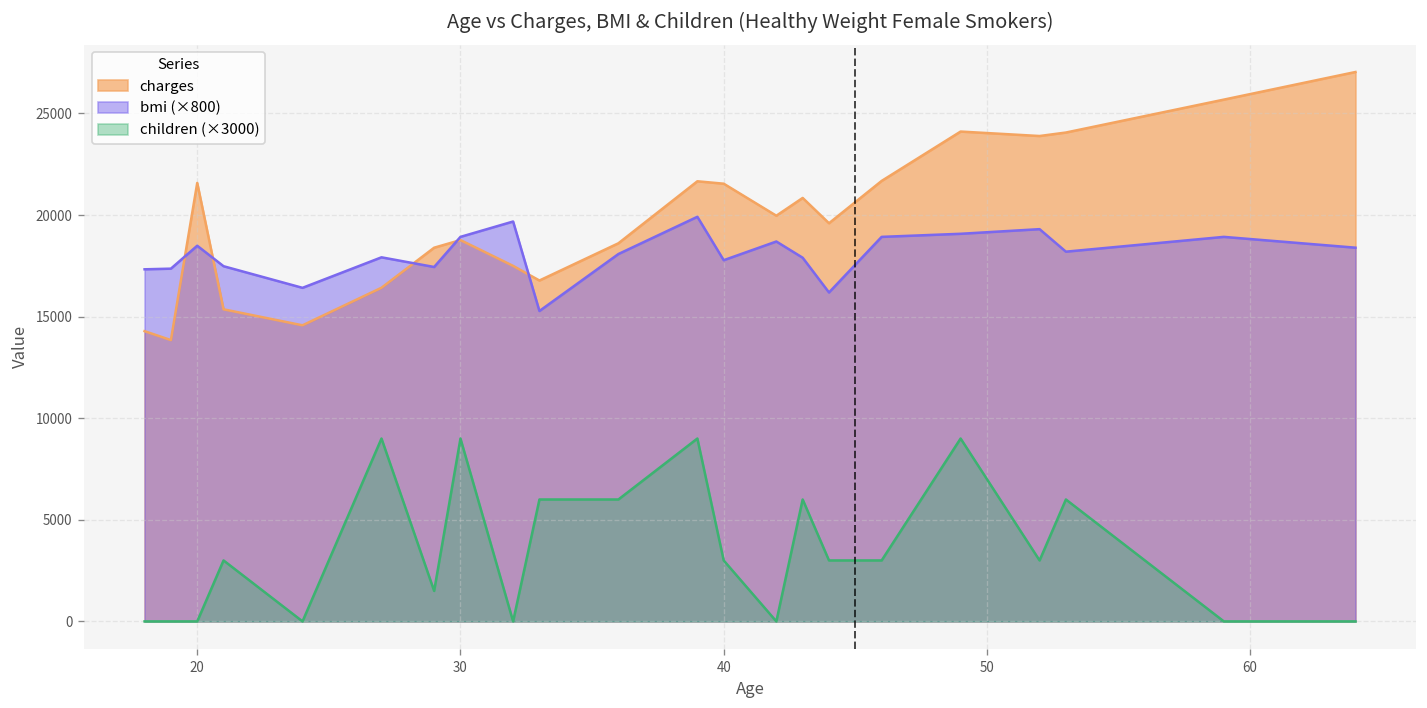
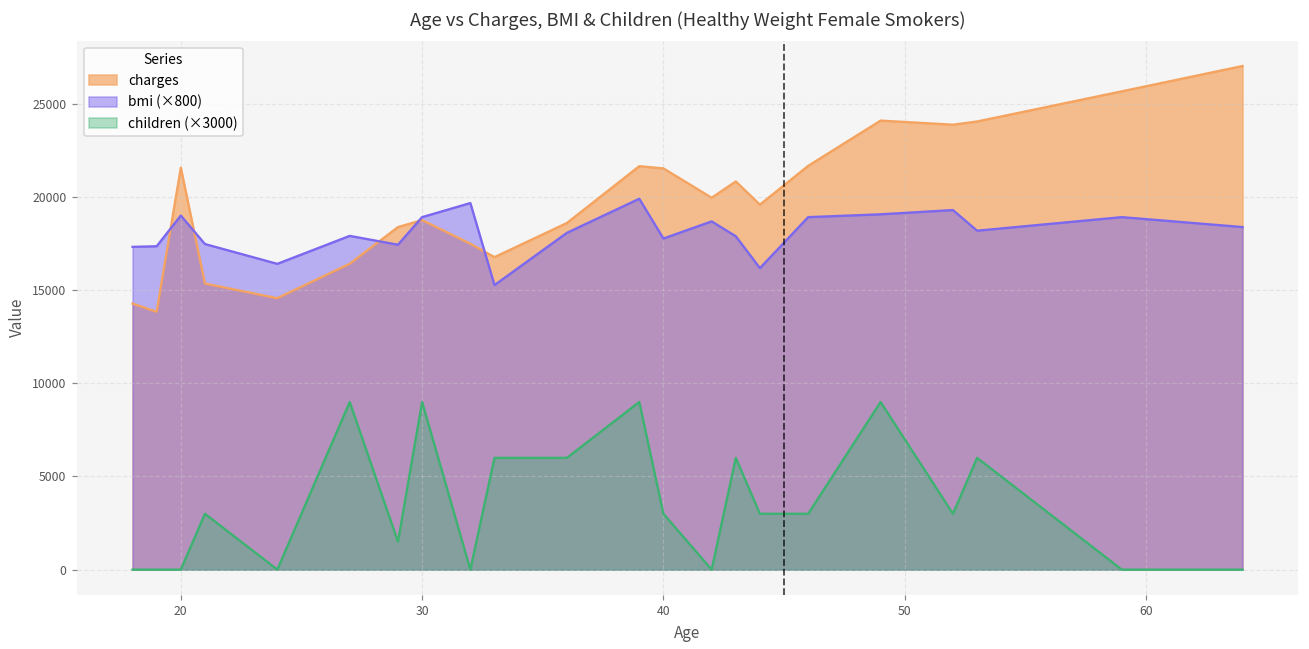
  {
    "charges": {
      "20": 21600,
      "30": 18800,
      "40": 21500
    },
    "bmi (×800)": {
-     "20": 18500,
+     "20": 19000,
      "30": 18900,
      "40": 17800
    },
    "children (×3000)": {
      "20": 0,
      "30": 9000,
      "40": 3000
    }
  }
